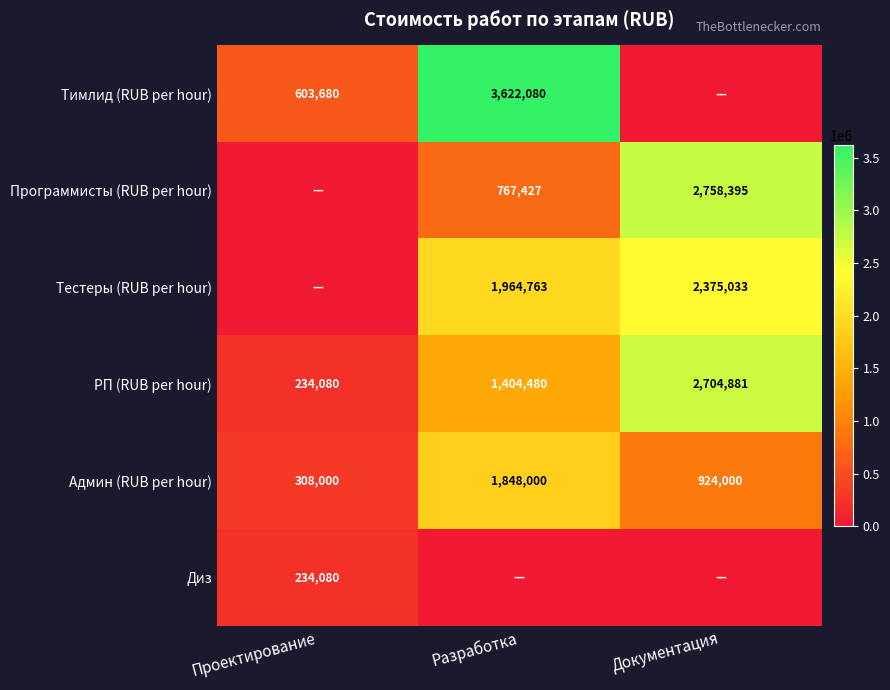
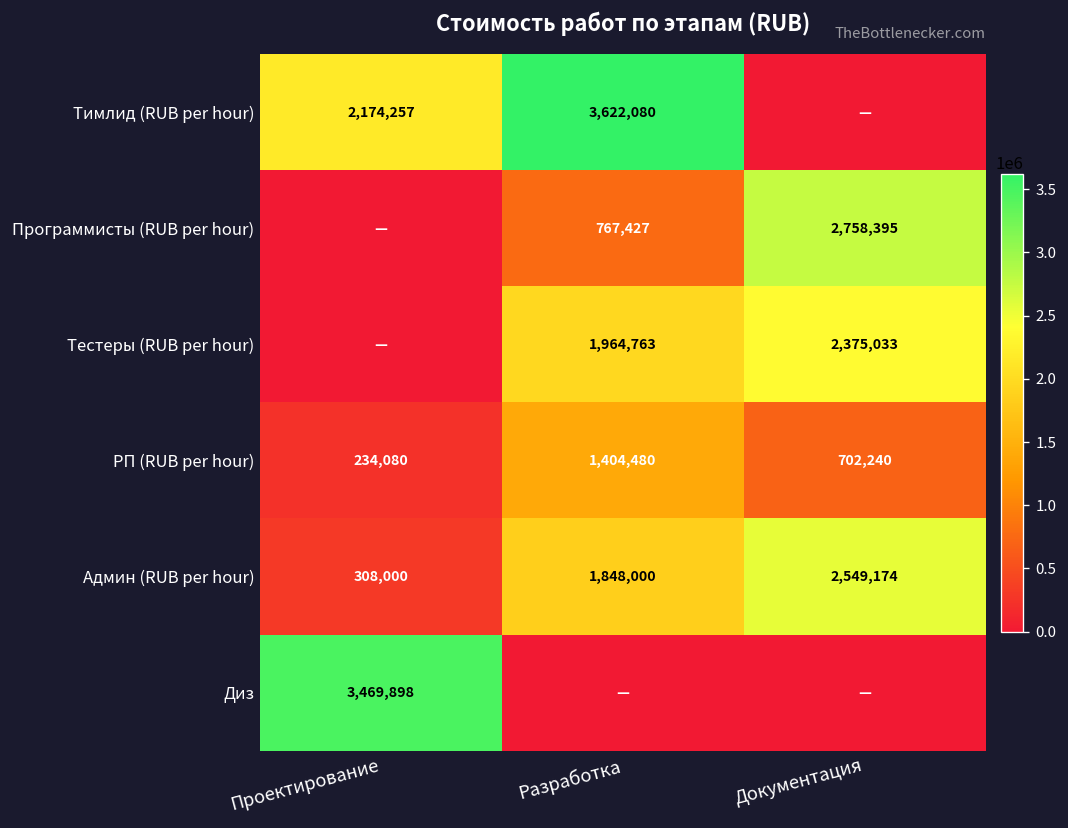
  {
    "Тимлид (RUB per hour)": {
-     "Проектирование": "603,680",
+     "Проектирование": "2,174,257",
      "Разработка": "3,622,080"
    },
    "Программисты (RUB per hour)": {
      "Разработка": "767,427",
      "Документация": "2,758,395"
    },
    "Тестеры (RUB per hour)": {
      "Разработка": "1,964,763",
      "Документация": "2,375,033"
    },
    "РП (RUB per hour)": {
      "Проектирование": "234,080",
      "Разработка": "1,404,480",
-     "Документация": "2,704,881"
+     "Документация": "702,240"
    },
    "Админ (RUB per hour)": {
      "Проектирование": "308,000",
      "Разработка": "1,848,000",
-     "Документация": "924,000"
+     "Документация": "2,549,174"
    },
    "Диз": {
-     "Проектирование": "234,080"
+     "Проектирование": "3,469,898"
    }
  }
